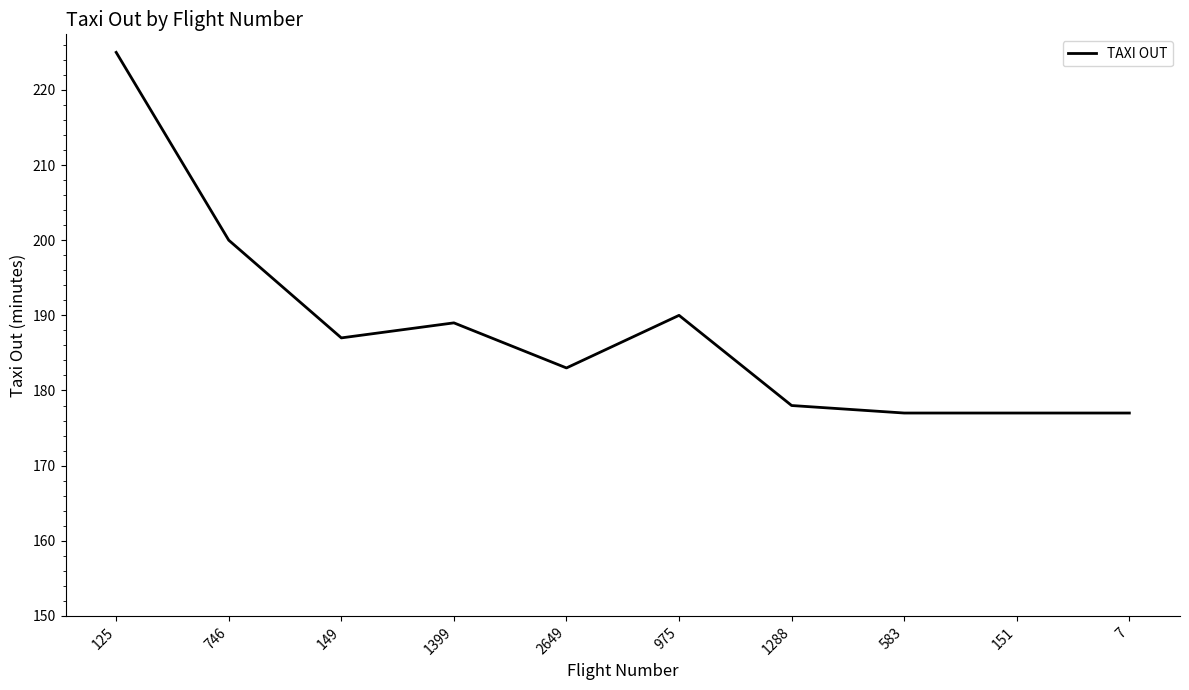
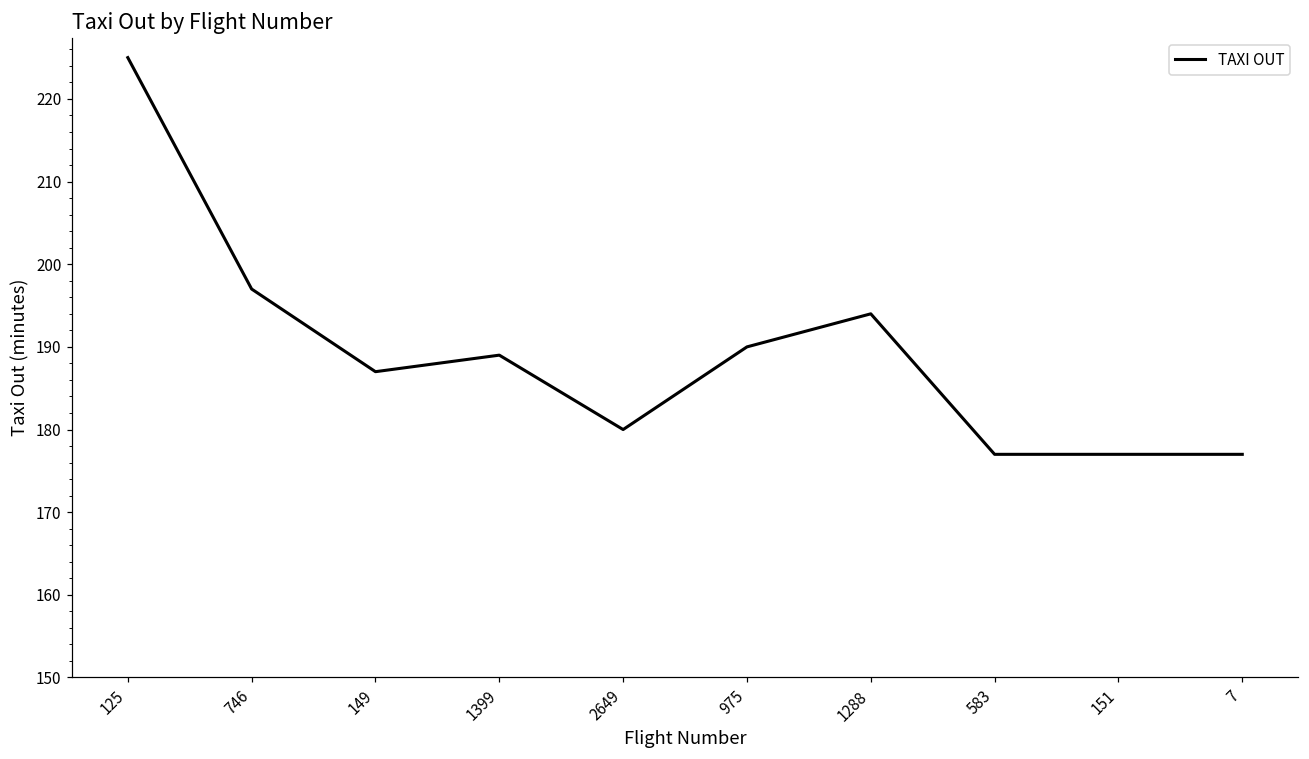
  {
    "125": 225,
-   "746": 200,
+   "746": 197,
    "149": 187,
    "1399": 189,
-   "2649": 183,
+   "2649": 180,
    "975": 190,
-   "1288": 178,
+   "1288": 194,
    "583": 177,
    "151": 177,
    "7": 177
  }
